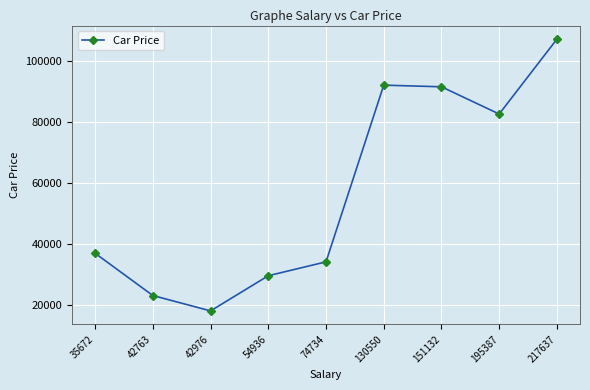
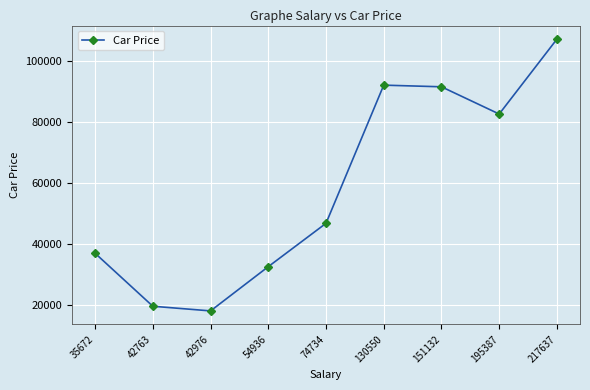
  {
    "35672": 37000,
-   "42763": 23000,
+   "42763": 19000,
    "42976": 18000,
-   "54936": 29000,
-   "74734": 34000,
+   "54936": 32000,
+   "74734": 47000,
    "130550": 92000,
    "151132": 92000,
    "195387": 83000,
    "217637": 107000
  }
